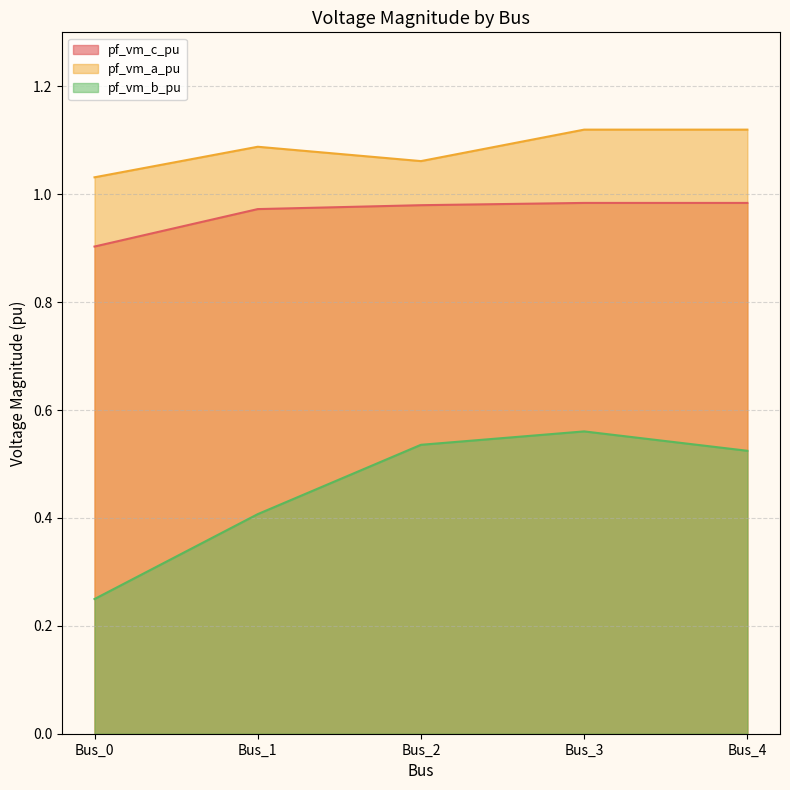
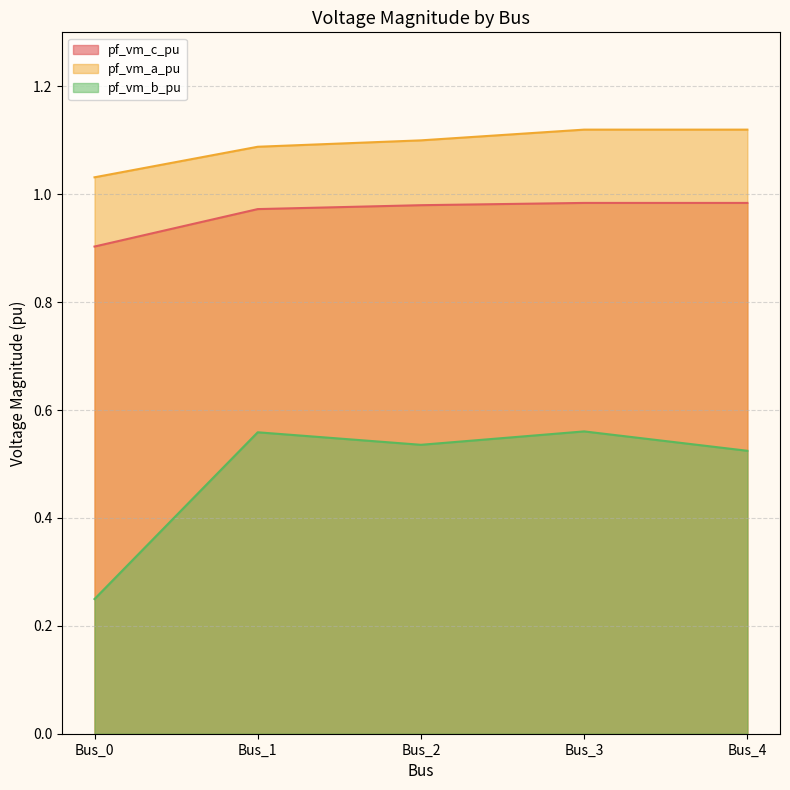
  {
    "pf_vm_c_pu": {
      "Bus_0": 0.90,
      "Bus_1": 0.97,
      "Bus_2": 0.98,
      "Bus_3": 0.98,
      "Bus_4": 0.98
    },
    "pf_vm_a_pu": {
      "Bus_0": 1.03,
      "Bus_1": 1.09,
-     "Bus_2": 1.06,
+     "Bus_2": 1.10,
      "Bus_3": 1.12,
      "Bus_4": 1.12
    },
    "pf_vm_b_pu": {
      "Bus_0": 0.25,
-     "Bus_1": 0.41,
+     "Bus_1": 0.56,
      "Bus_2": 0.54,
      "Bus_3": 0.56,
      "Bus_4": 0.52
    }
  }
